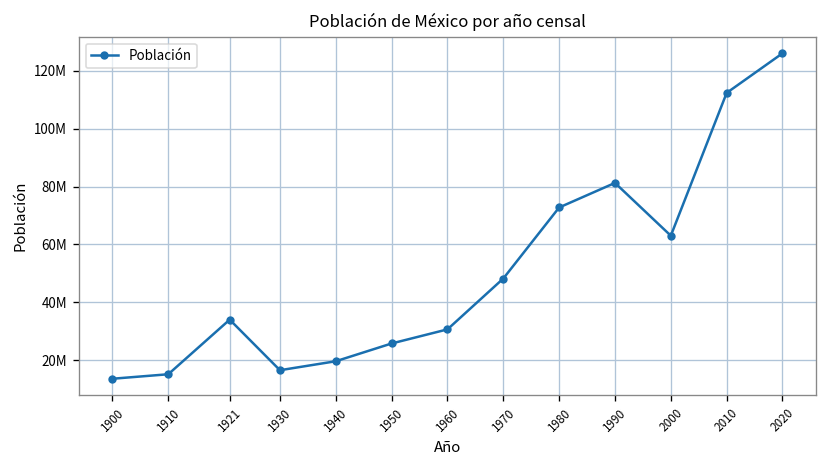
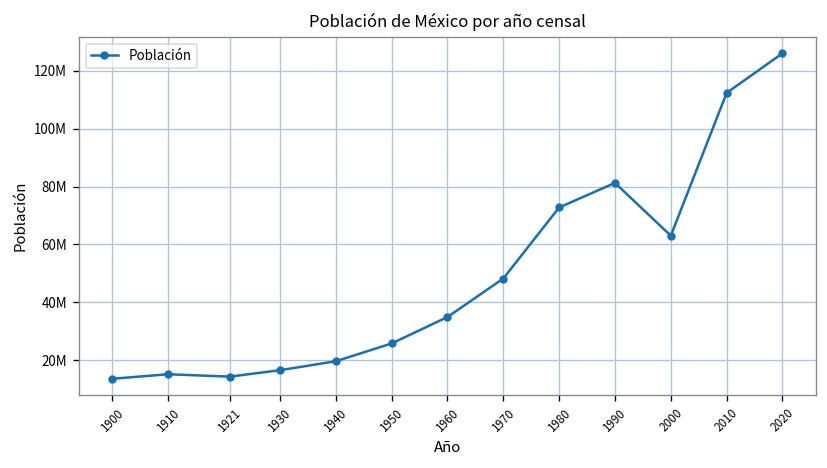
  {
    "1900": 14000000,
    "1910": 15000000,
-   "1921": 34000000,
+   "1921": 14000000,
    "1930": 17000000,
    "1940": 20000000,
    "1950": 26000000,
-   "1960": 31000000,
+   "1960": 35000000,
    "1970": 48000000,
    "1980": 73000000,
    "1990": 81000000,
    "2000": 63000000,
    "2010": 112000000,
    "2020": 126000000
  }
